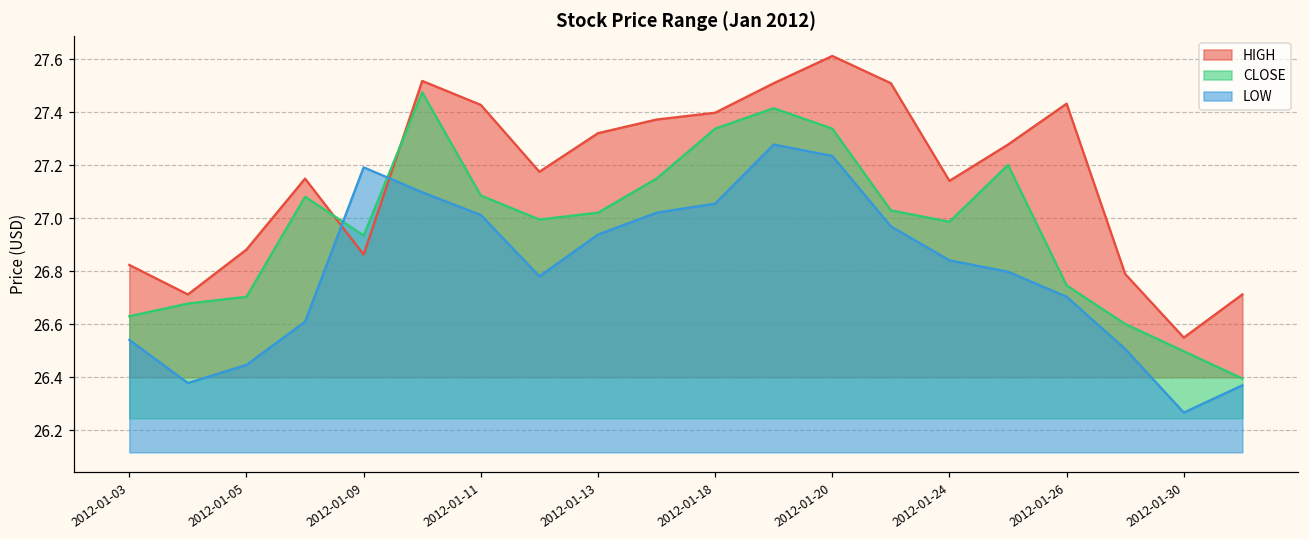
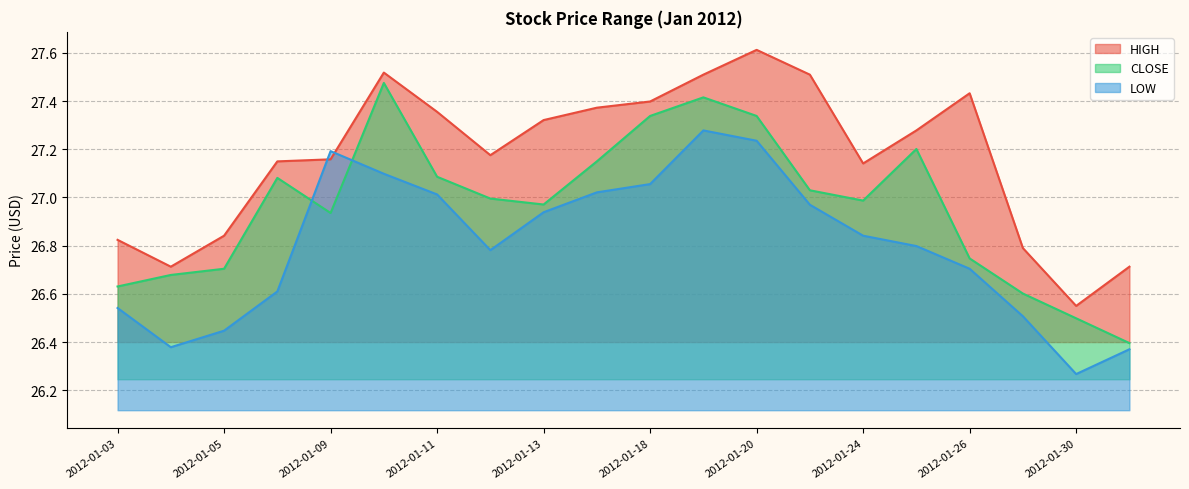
  {
    "HIGH": {
      "2012-01-03": 26.82,
-     "2012-01-05": 26.88,
-     "2012-01-09": 26.86,
-     "2012-01-11": 27.43,
+     "2012-01-05": 26.84,
+     "2012-01-09": 27.16,
+     "2012-01-11": 27.36,
      "2012-01-13": 27.32,
      "2012-01-18": 27.40,
      "2012-01-20": 27.61,
      "2012-01-24": 27.14,
      "2012-01-26": 27.43,
      "2012-01-30": 26.55
    },
    "CLOSE": {
      "2012-01-03": 26.63,
      "2012-01-05": 26.70,
      "2012-01-09": 26.94,
      "2012-01-11": 27.09,
-     "2012-01-13": 27.02,
+     "2012-01-13": 26.97,
      "2012-01-18": 27.34,
      "2012-01-20": 27.34,
      "2012-01-24": 26.99,
      "2012-01-26": 26.75,
      "2012-01-30": 26.50
    },
    "LOW": {
      "2012-01-03": 26.54,
      "2012-01-05": 26.45,
      "2012-01-09": 27.19,
      "2012-01-11": 27.01,
      "2012-01-13": 26.94,
      "2012-01-18": 27.06,
      "2012-01-20": 27.24,
      "2012-01-24": 26.84,
      "2012-01-26": 26.70,
      "2012-01-30": 26.27
    }
  }
